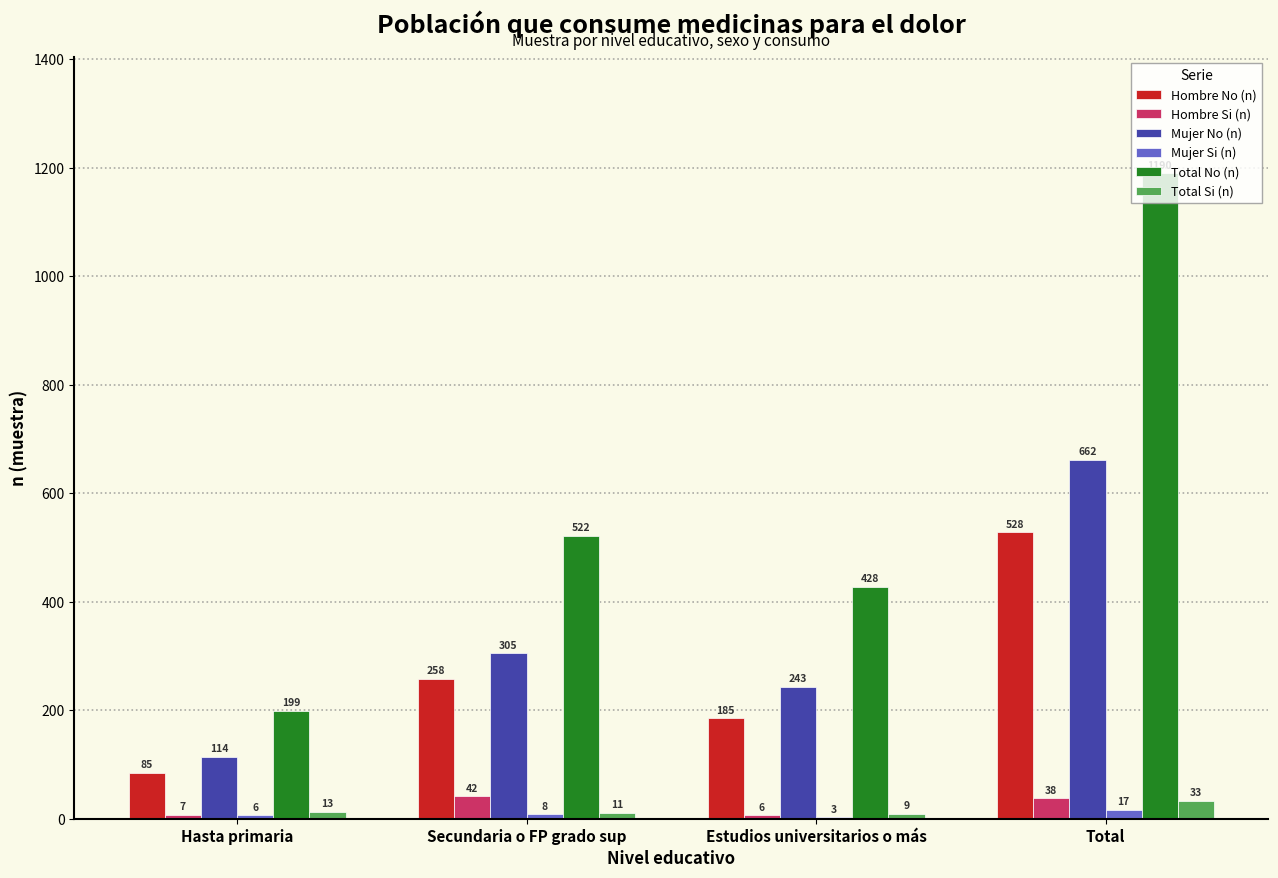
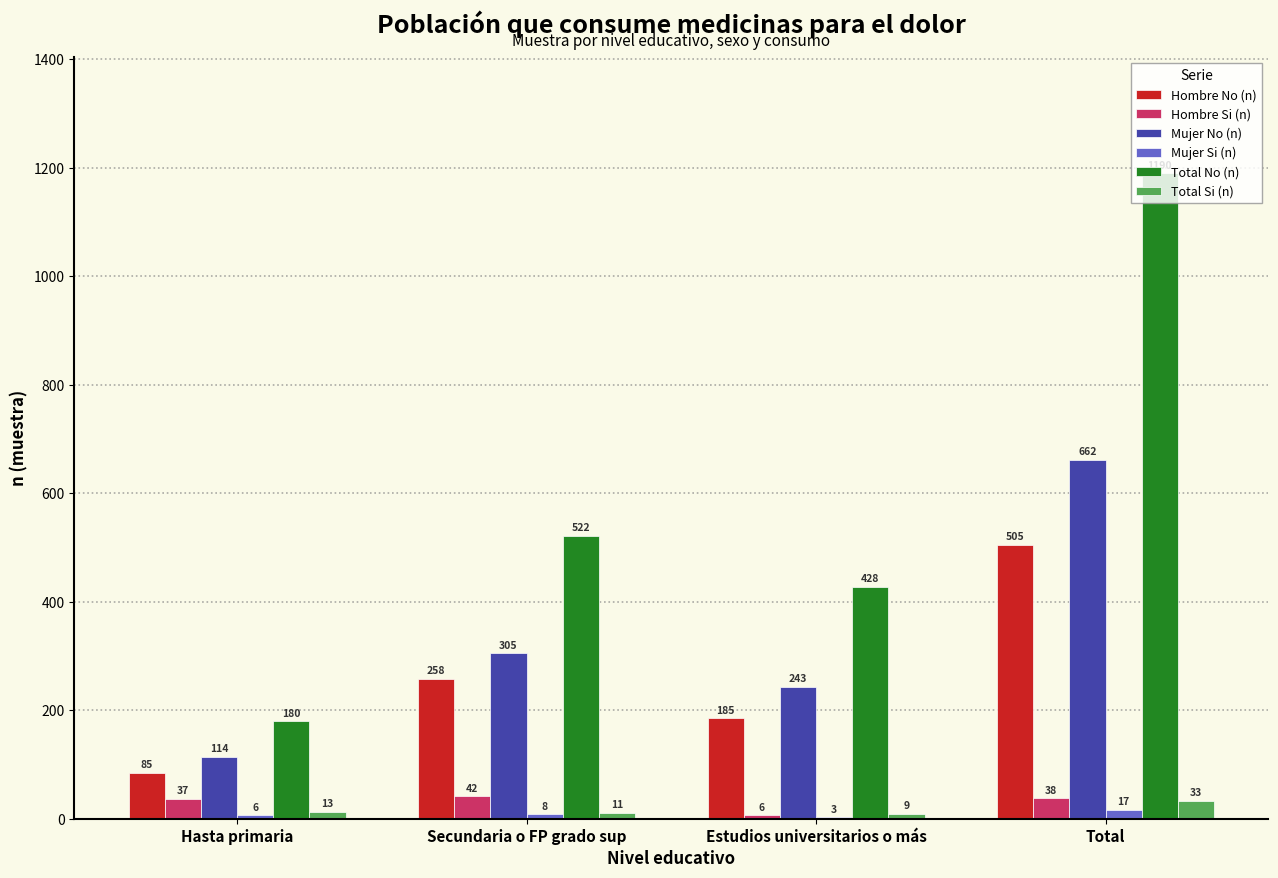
  {
    "Hombre No (n)": {
      "Hasta primaria": 85,
      "Secundaria o FP grado sup": 258,
      "Estudios universitarios o más": 185,
-     "Total": 528
+     "Total": 505
    },
    "Hombre Si (n)": {
-     "Hasta primaria": 7,
+     "Hasta primaria": 37,
      "Secundaria o FP grado sup": 42,
      "Estudios universitarios o más": 6,
      "Total": 38
    },
    "Total No (n)": {
-     "Hasta primaria": 199,
+     "Hasta primaria": 180,
      "Secundaria o FP grado sup": 522,
      "Estudios universitarios o más": 428
    },
    "Total Si (n)": {
      "Hasta primaria": 13,
      "Secundaria o FP grado sup": 11,
      "Estudios universitarios o más": 9,
      "Total": 33
    }
  }
